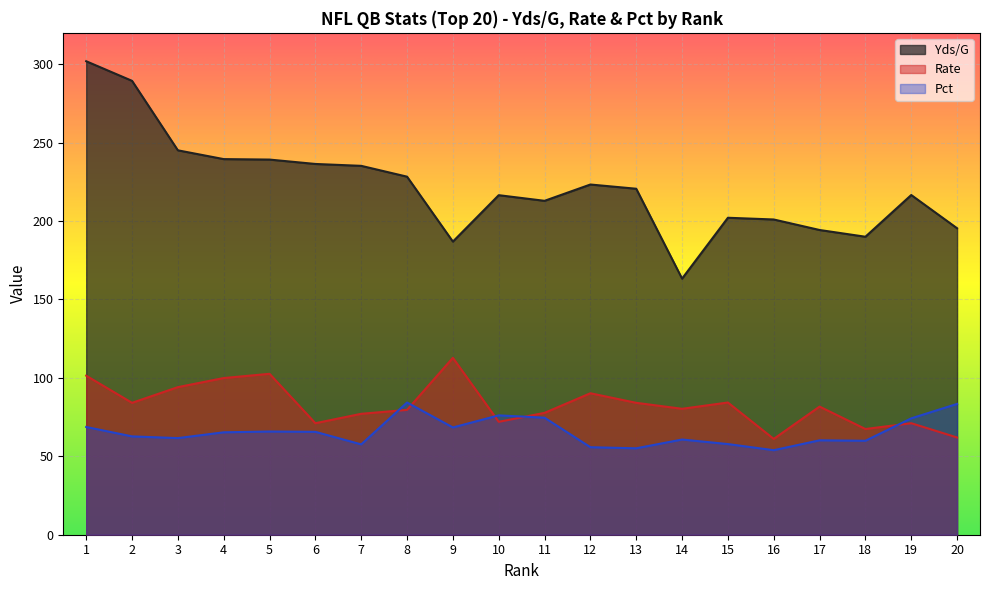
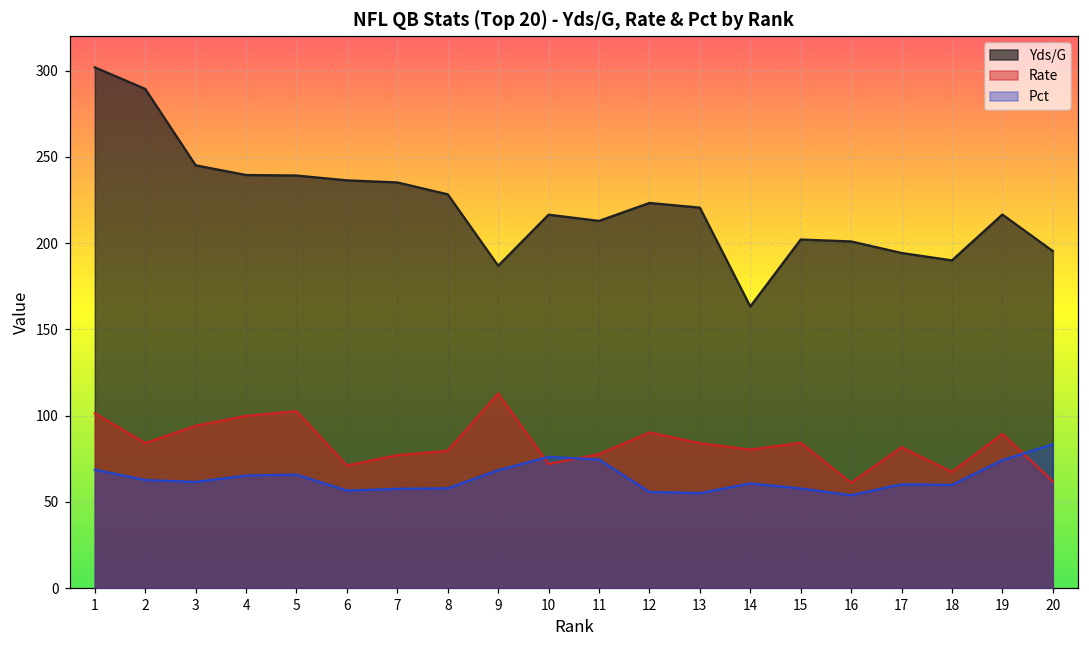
  {
    "Yds/G": {
      "1": 302,
      "2": 289,
      "3": 245,
      "4": 240,
      "5": 239,
      "6": 236,
      "7": 235,
      "8": 228,
      "9": 187,
      "10": 217,
      "11": 213,
      "12": 223,
      "13": 221,
      "14": 163,
      "15": 202,
      "16": 201,
      "17": 194,
      "18": 190,
      "19": 217,
      "20": 195
    },
    "Rate": {
      "1": 101,
      "2": 84,
      "3": 94,
      "4": 100,
      "5": 103,
      "6": 71,
      "7": 77,
      "8": 80,
      "9": 113,
      "10": 72,
      "11": 78,
      "12": 90,
      "13": 84,
      "14": 80,
      "15": 84,
      "16": 61,
      "17": 82,
      "18": 67,
-     "19": 71,
+     "19": 89,
      "20": 62
    },
    "Pct": {
      "1": 69,
      "2": 63,
      "3": 62,
      "4": 65,
      "5": 66,
-     "6": 66,
+     "6": 57,
      "7": 58,
-     "8": 84,
+     "8": 58,
      "9": 68,
      "10": 76,
      "11": 75,
      "12": 56,
      "13": 55,
      "14": 61,
      "15": 58,
      "16": 54,
      "17": 60,
      "18": 60,
      "19": 74,
      "20": 83
    }
  }
